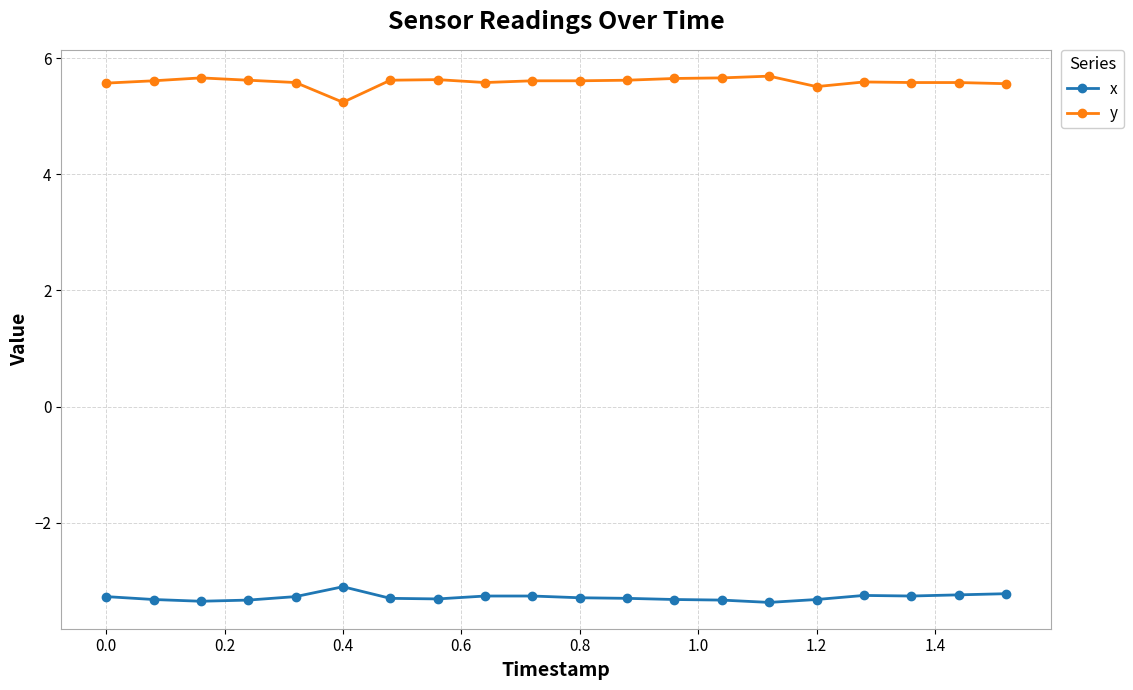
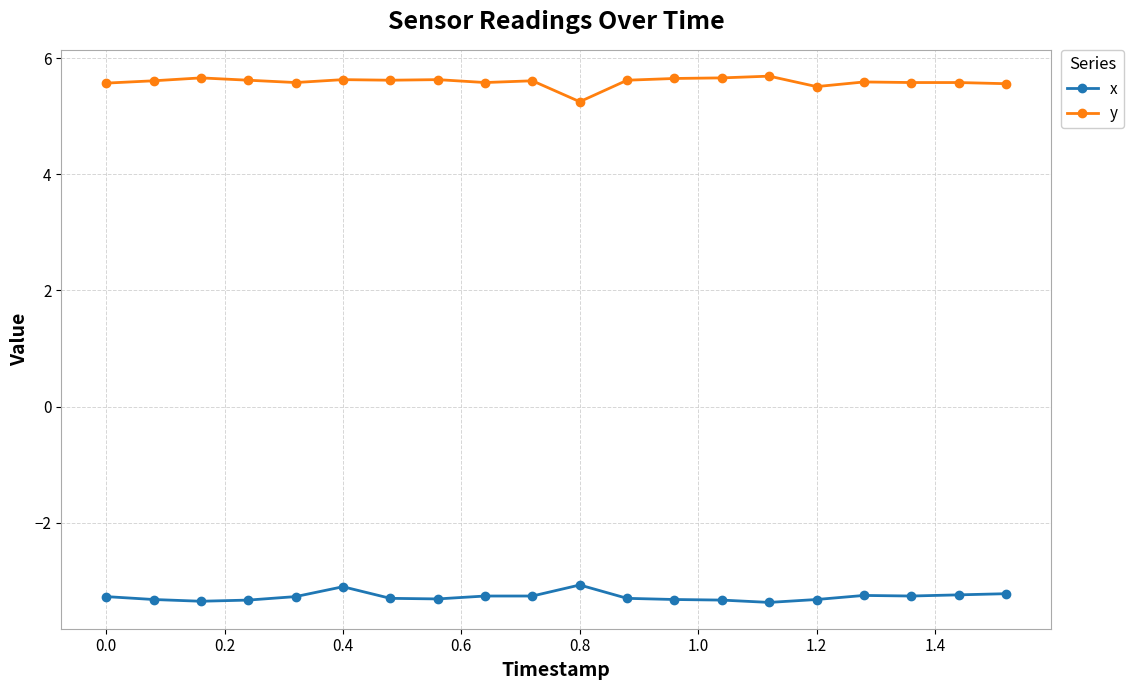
  {
    "x": {
      "0.0": -3.3,
      "0.4": -3.1,
-     "0.8": -3.3,
+     "0.8": -3.1,
      "1.2": -3.3
    },
    "y": {
      "0.0": 5.6,
-     "0.4": 5.2,
-     "0.8": 5.6,
+     "0.4": 5.6,
+     "0.8": 5.3,
      "1.2": 5.5
    }
  }
